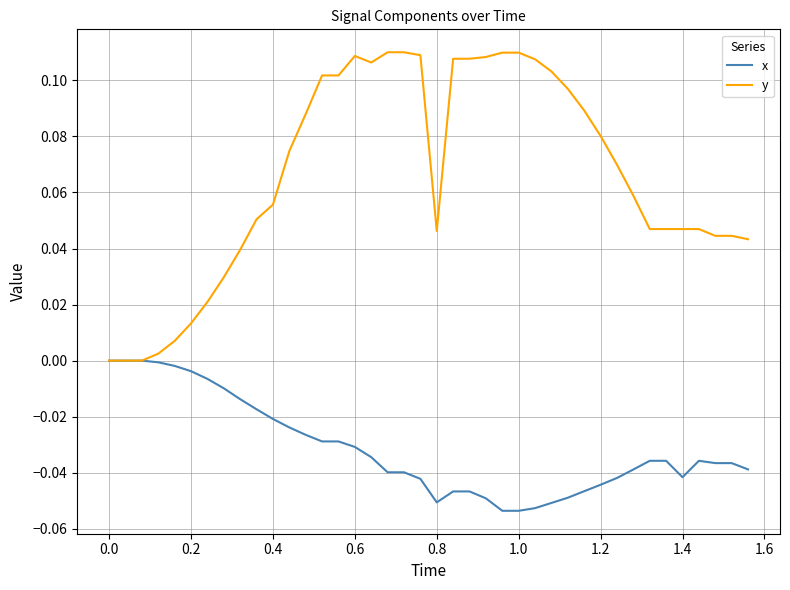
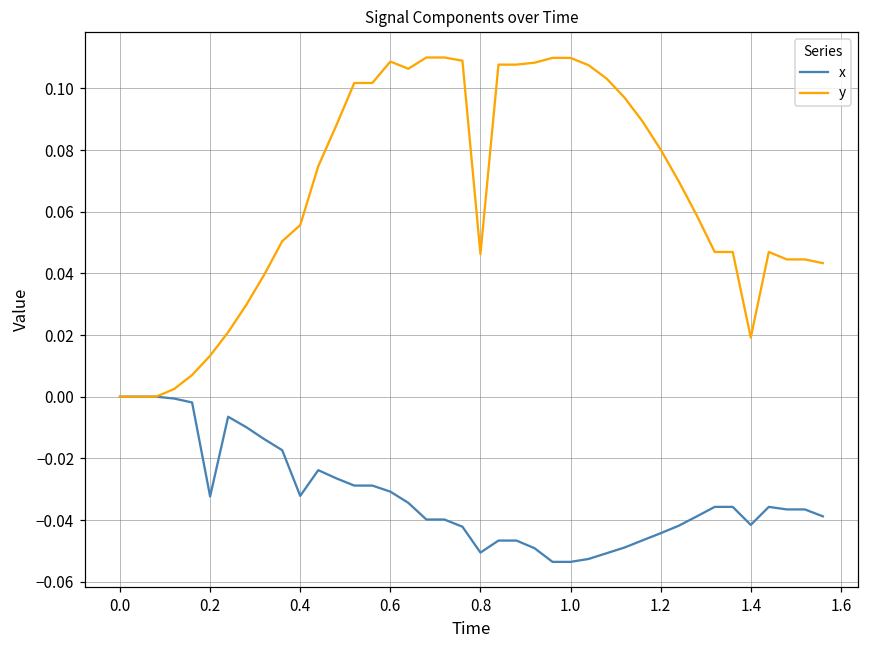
  {
    "x": {
-     "0.2": -0.004,
-     "0.4": -0.021,
+     "0.2": -0.032,
+     "0.4": -0.032,
      "0.6": -0.031,
      "0.8": -0.051,
      "1.0": -0.054,
      "1.2": -0.044,
      "1.4": -0.042
    },
    "y": {
      "0.2": 0.013,
      "0.4": 0.056,
      "0.6": 0.109,
      "0.8": 0.046,
      "1.0": 0.110,
      "1.2": 0.080,
-     "1.4": 0.047
+     "1.4": 0.019
    }
  }
